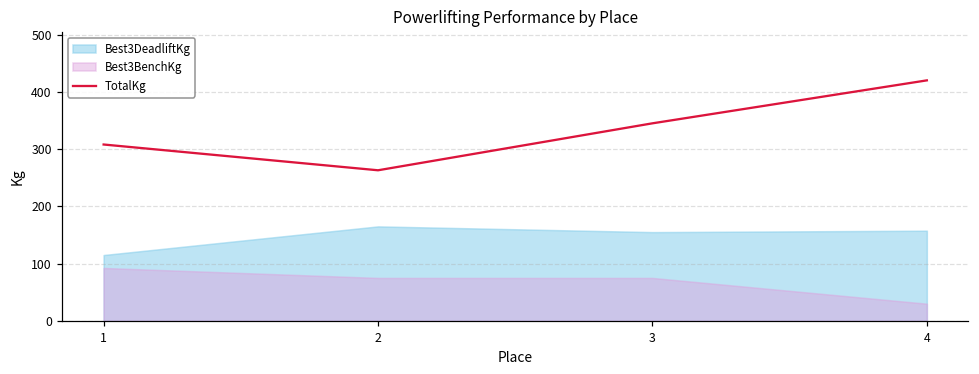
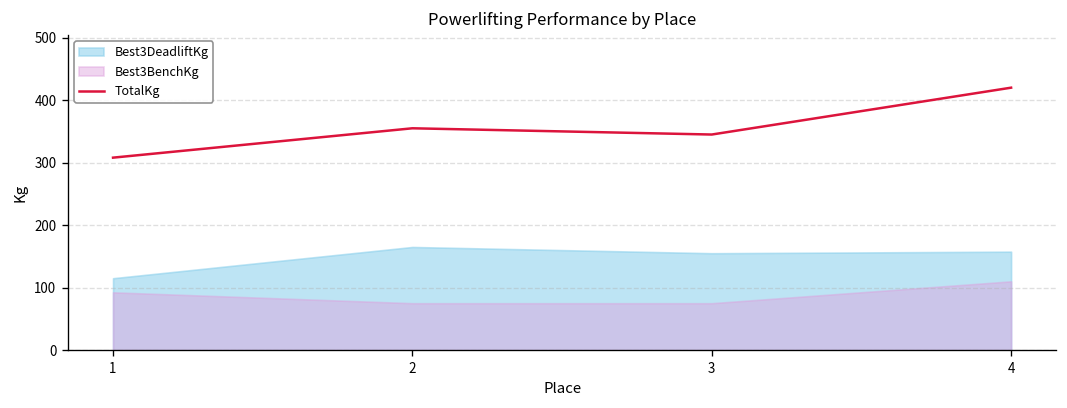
  {
    "TotalKg": {
      "1": 310,
-     "2": 260,
+     "2": 360,
      "3": 350,
      "4": 420
    },
    "Best3DeadliftKg": {
      "1": 120,
      "2": 170,
      "3": 160,
      "4": 160
    },
    "Best3BenchKg": {
      "1": 90,
      "2": 80,
      "3": 80,
-     "4": 30
+     "4": 110
    }
  }
